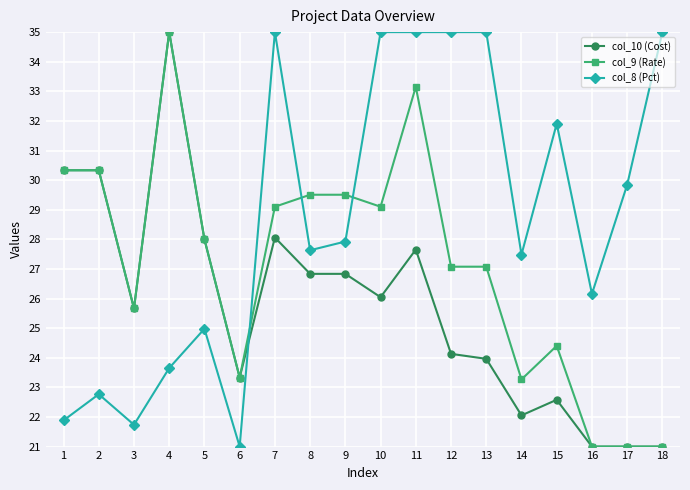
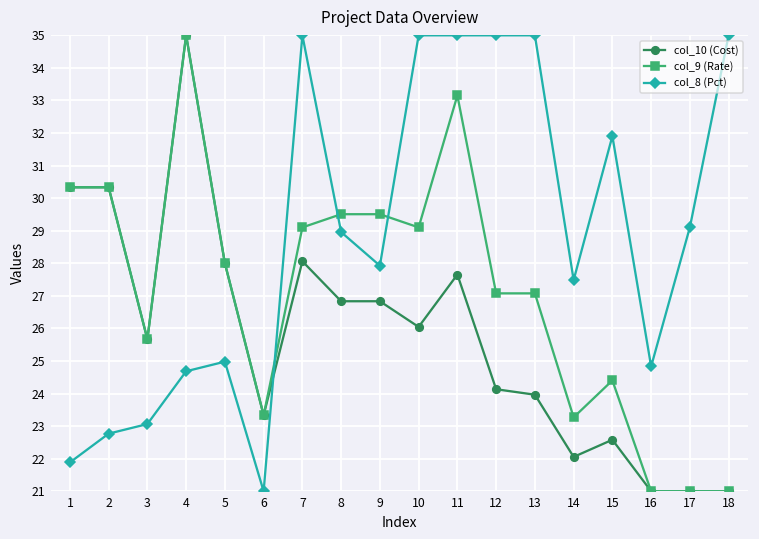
  {
    "col_8 (Pct)": {
      "1": 21.9,
      "2": 22.8,
-     "3": 21.7,
-     "4": 23.7,
+     "3": 23.1,
+     "4": 24.7,
      "5": 25.0,
      "6": 21.0,
      "7": 35.0,
-     "8": 27.6,
+     "8": 29.0,
      "9": 27.9,
      "10": 35.0,
      "11": 35.0,
      "12": 35.0,
      "13": 35.0,
      "14": 27.5,
      "15": 31.9,
-     "16": 26.2,
-     "17": 29.8,
+     "16": 24.8,
+     "17": 29.1,
      "18": 35.0
    }
  }
